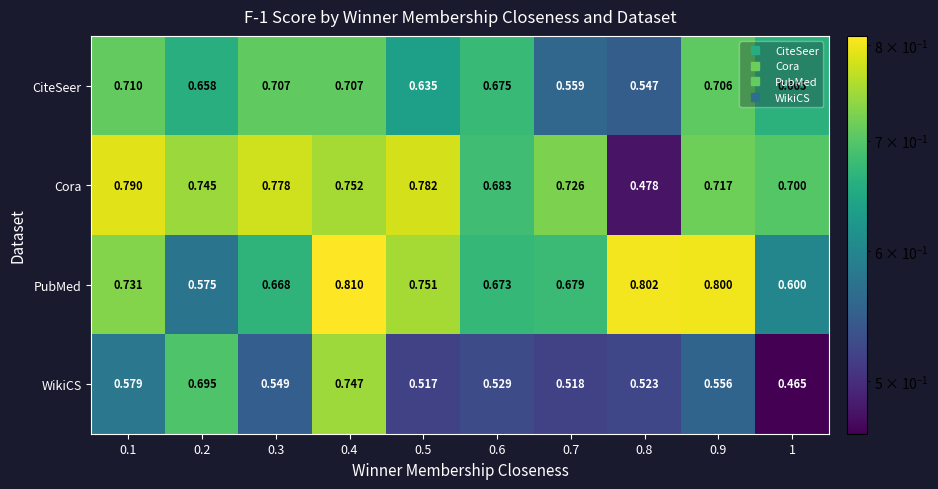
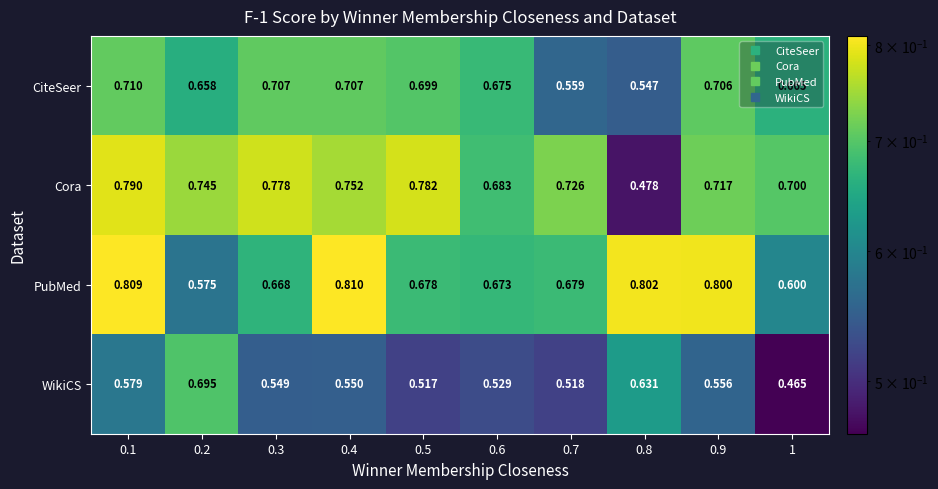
  {
    "CiteSeer": {
      "0.1": 0.710,
      "0.2": 0.658,
      "0.3": 0.707,
      "0.4": 0.707,
-     "0.5": 0.635,
+     "0.5": 0.699,
      "0.6": 0.675,
      "0.7": 0.559,
      "0.8": 0.547,
      "0.9": 0.706
    },
    "Cora": {
      "0.1": 0.790,
      "0.2": 0.745,
      "0.3": 0.778,
      "0.4": 0.752,
      "0.5": 0.782,
      "0.6": 0.683,
      "0.7": 0.726,
      "0.8": 0.478,
      "0.9": 0.717,
      "1": 0.700
    },
    "PubMed": {
-     "0.1": 0.731,
+     "0.1": 0.809,
      "0.2": 0.575,
      "0.3": 0.668,
      "0.4": 0.810,
-     "0.5": 0.751,
+     "0.5": 0.678,
      "0.6": 0.673,
      "0.7": 0.679,
      "0.8": 0.802,
      "0.9": 0.800,
      "1": 0.600
    },
    "WikiCS": {
      "0.1": 0.579,
      "0.2": 0.695,
      "0.3": 0.549,
-     "0.4": 0.747,
+     "0.4": 0.550,
      "0.5": 0.517,
      "0.6": 0.529,
      "0.7": 0.518,
-     "0.8": 0.523,
+     "0.8": 0.631,
      "0.9": 0.556,
      "1": 0.465
    }
  }
